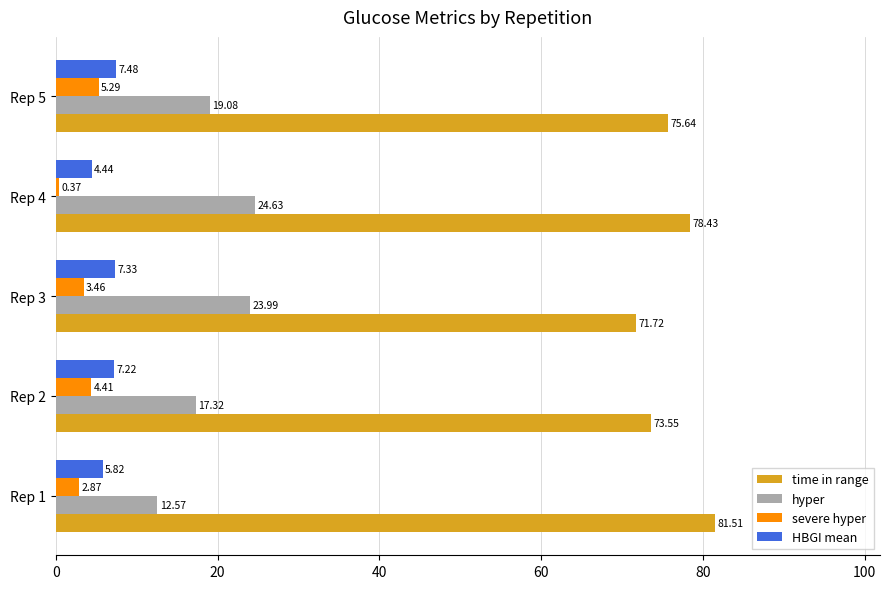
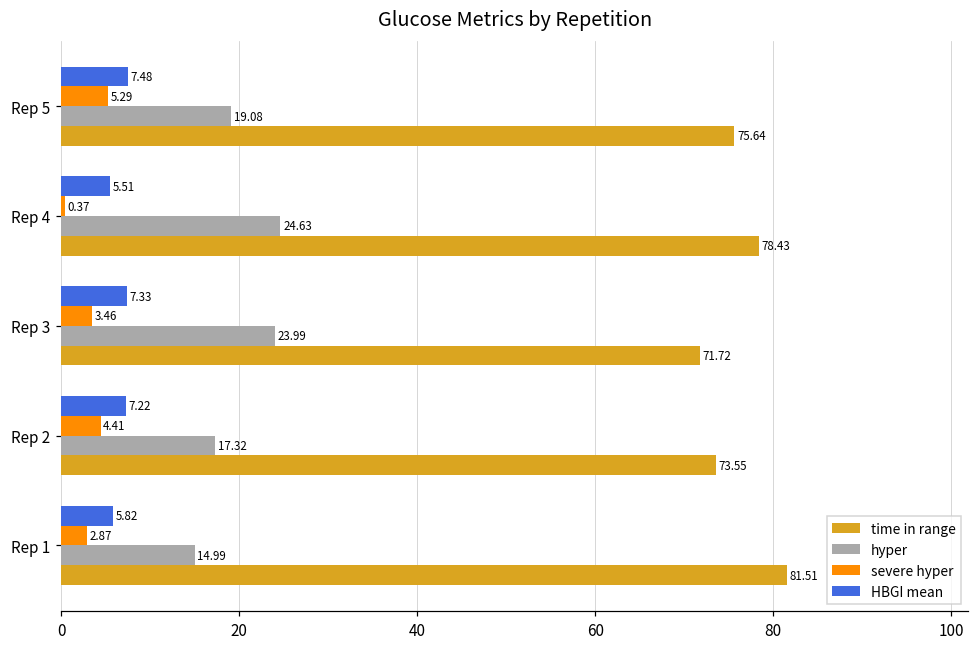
  {
    "hyper": {
      "Rep 5": 19.08,
      "Rep 4": 24.63,
      "Rep 3": 23.99,
      "Rep 2": 17.32,
-     "Rep 1": 12.57
+     "Rep 1": 14.99
    },
    "HBGI mean": {
      "Rep 5": 7.48,
-     "Rep 4": 4.44,
+     "Rep 4": 5.51,
      "Rep 3": 7.33,
      "Rep 2": 7.22,
      "Rep 1": 5.82
    }
  }
